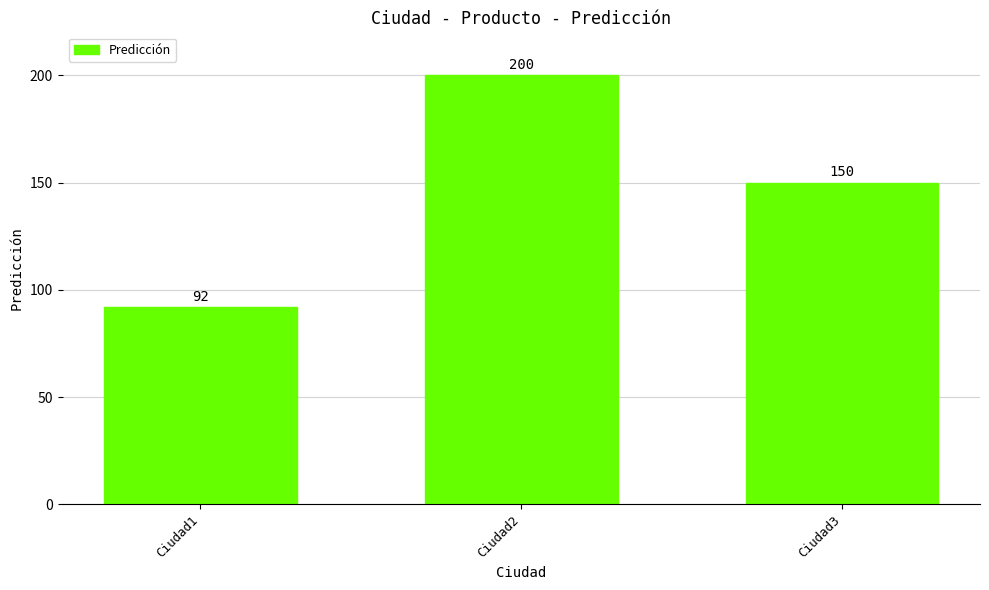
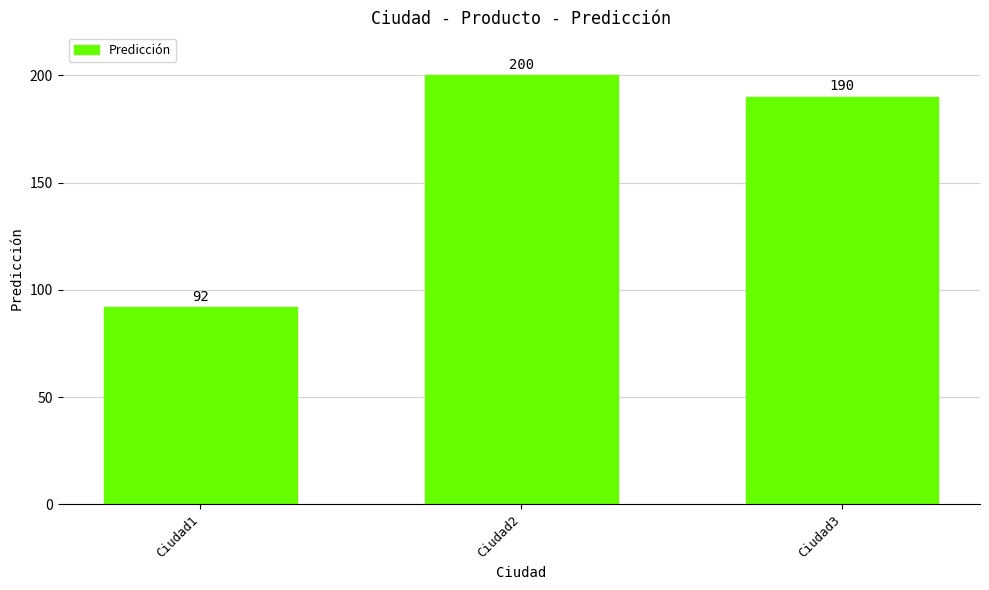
  {
    "Ciudad1": 92,
    "Ciudad2": 200,
-   "Ciudad3": 150
+   "Ciudad3": 190
  }
